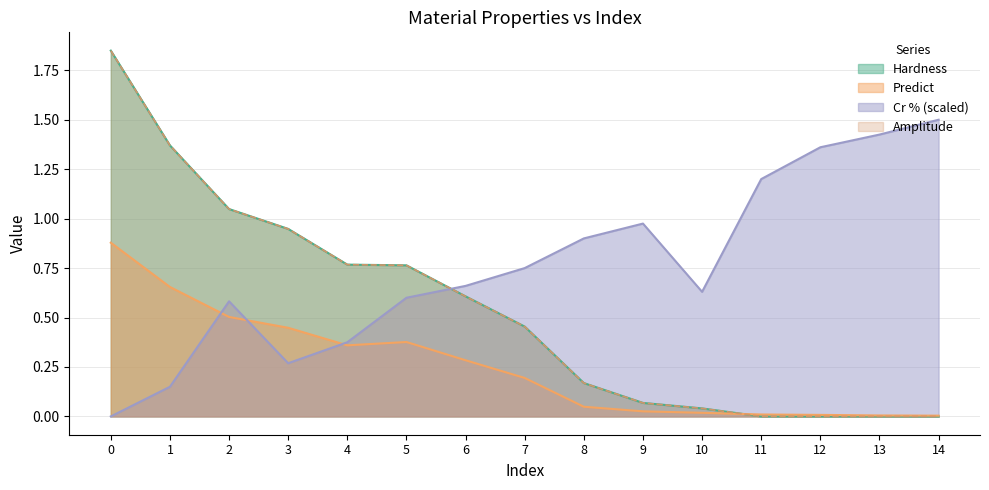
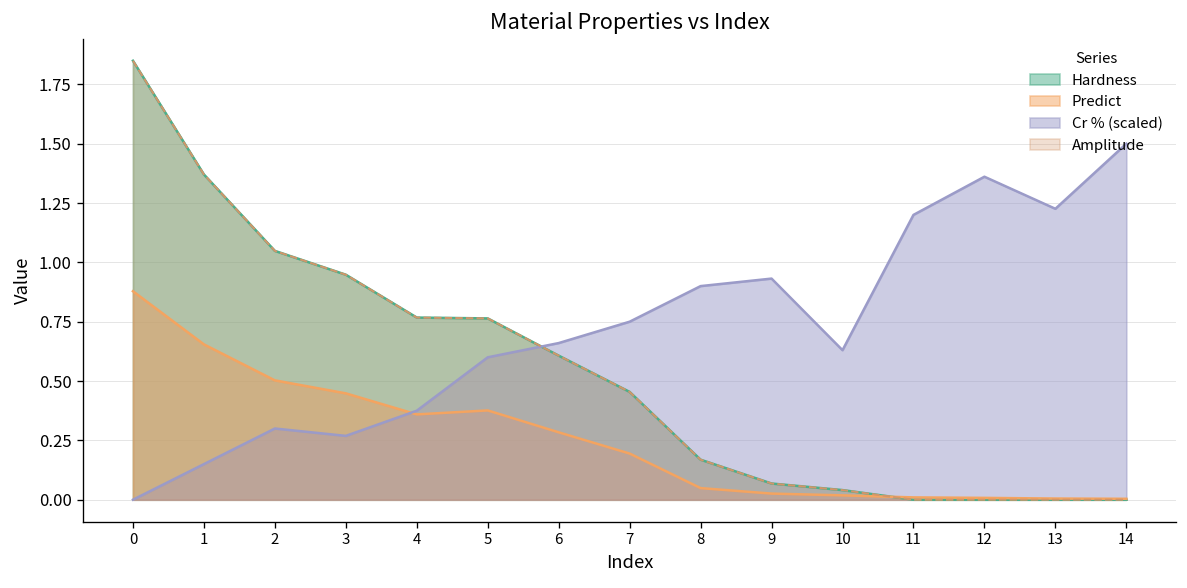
  {
    "Cr % (scaled)": {
      "0": 0.00,
      "1": 0.15,
-     "2": 0.58,
+     "2": 0.30,
      "3": 0.27,
      "4": 0.38,
      "5": 0.60,
      "6": 0.66,
      "7": 0.75,
      "8": 0.90,
-     "9": 0.98,
+     "9": 0.93,
      "10": 0.63,
      "11": 1.20,
      "12": 1.36,
-     "13": 1.42,
+     "13": 1.23,
      "14": 1.50
    }
  }
